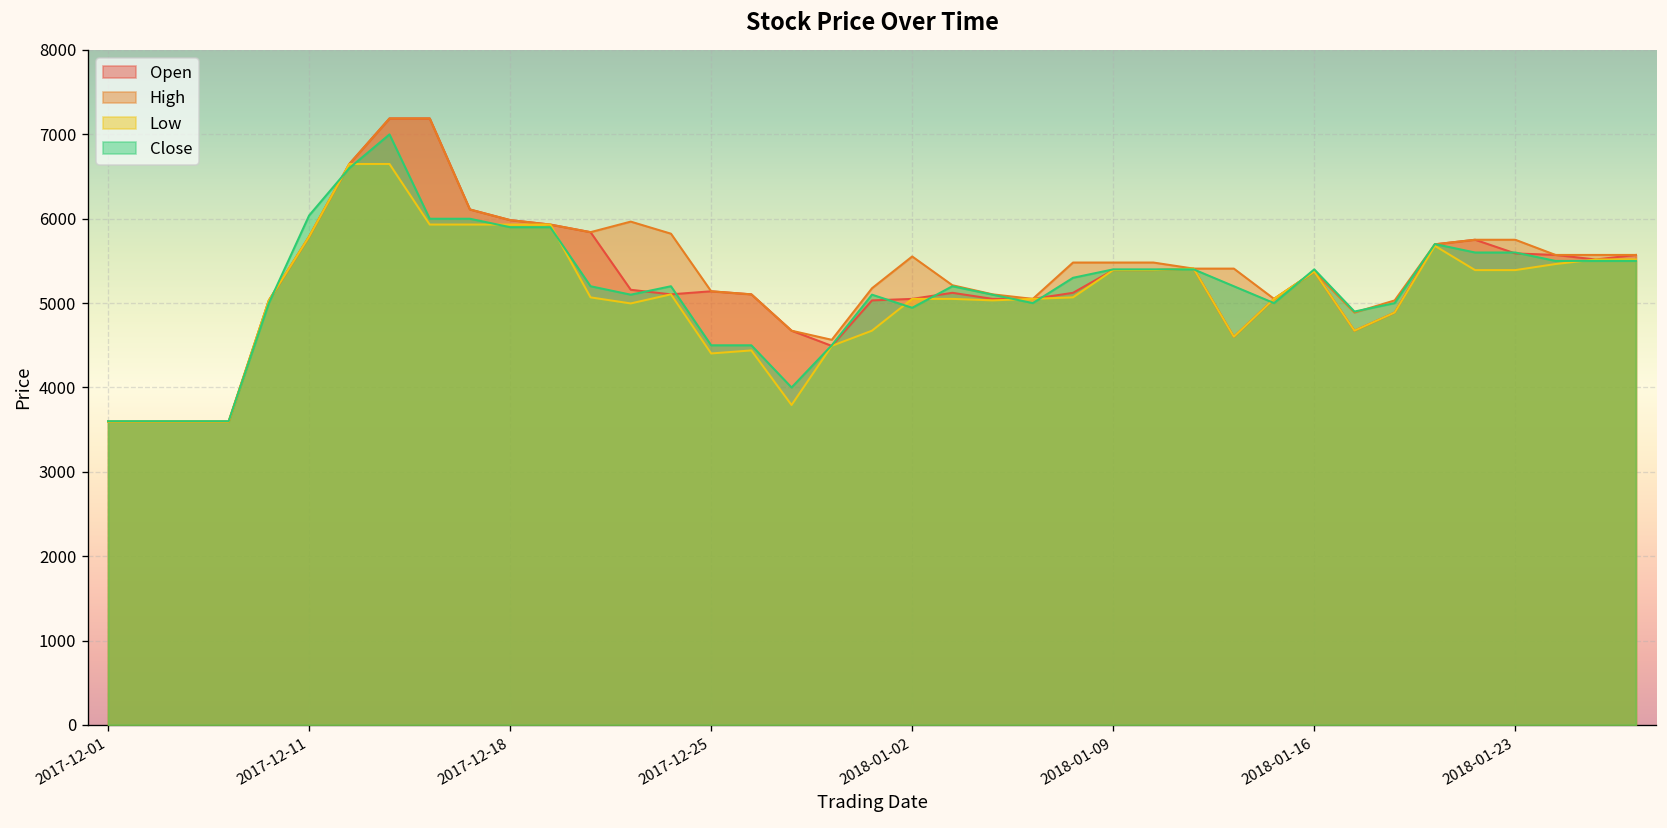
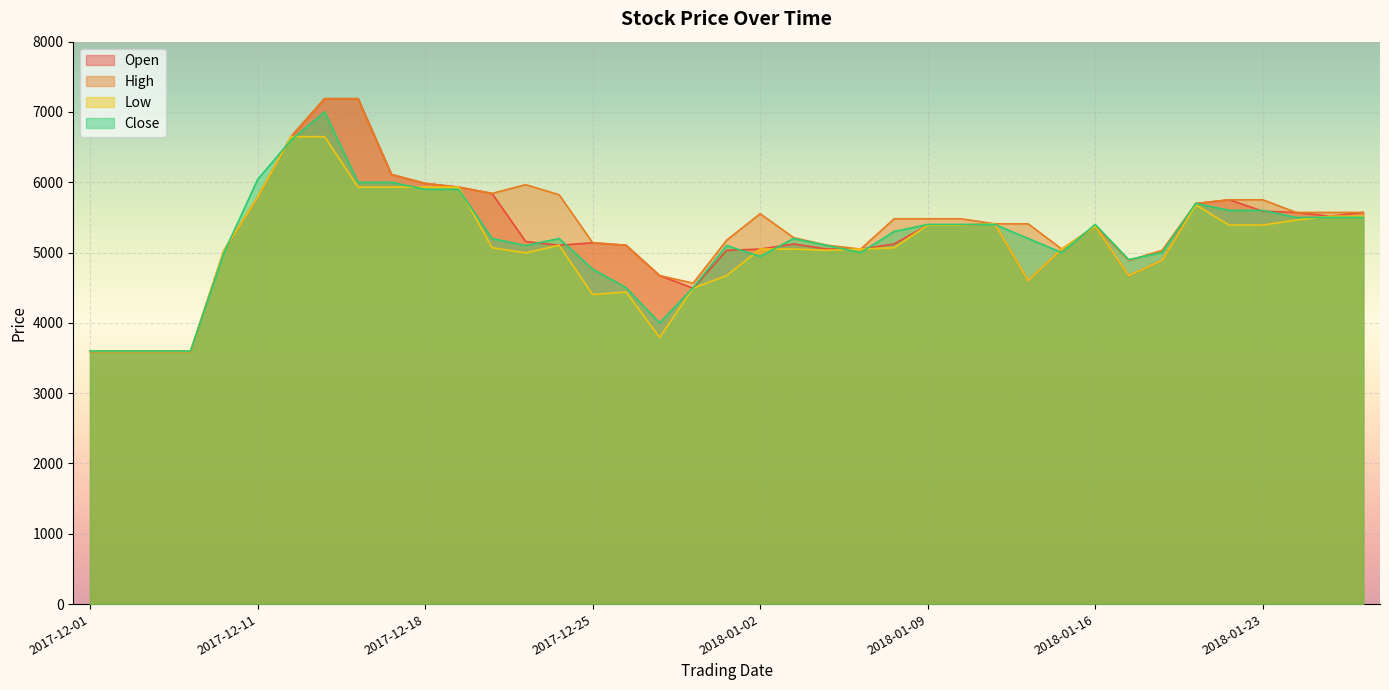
  {
    "Close": {
      "2017-12-11": 6000,
-     "2017-12-25": 4500,
+     "2017-12-25": 4800,
      "2018-01-02": 4900
    }
  }
